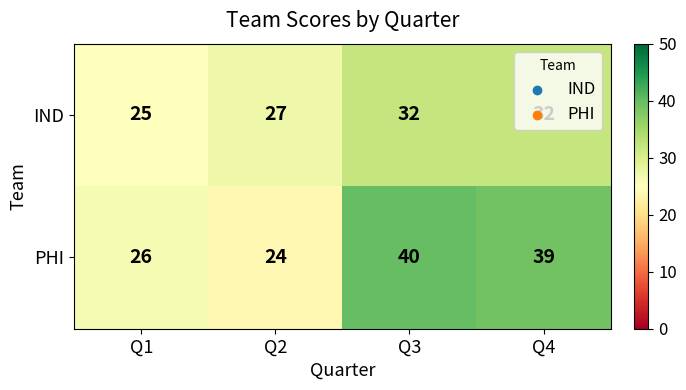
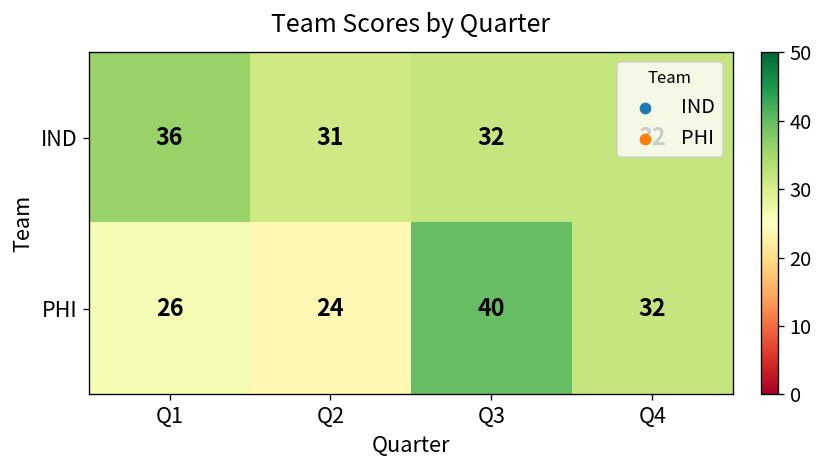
  {
    "IND": {
-     "Q1": 25,
-     "Q2": 27,
+     "Q1": 36,
+     "Q2": 31,
      "Q3": 32
    },
    "PHI": {
      "Q1": 26,
      "Q2": 24,
      "Q3": 40,
-     "Q4": 39
+     "Q4": 32
    }
  }
